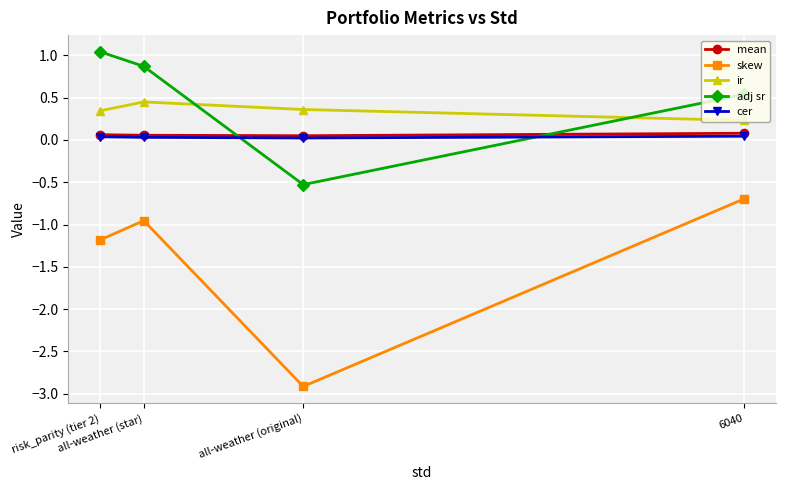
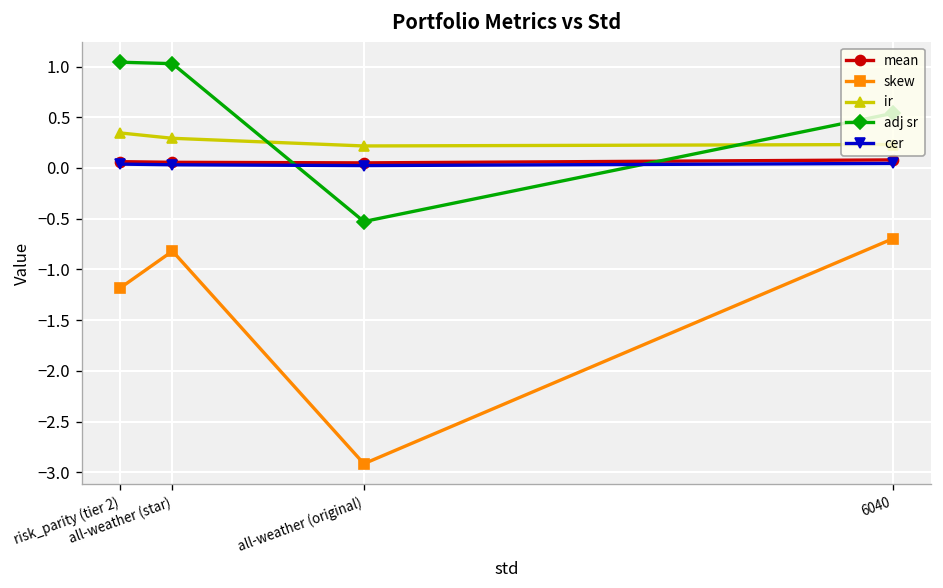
  {
    "mean": {
      "6040": 0.1
    },
    "skew": {
      "risk_parity (tier 2)": -1.2,
-     "all-weather (star)": -1.0,
+     "all-weather (star)": -0.8,
      "all-weather (original)": -2.9,
      "6040": -0.7
    },
    "ir": {
      "risk_parity (tier 2)": 0.3,
-     "all-weather (star)": 0.5,
-     "all-weather (original)": 0.4
+     "all-weather (star)": 0.3,
+     "all-weather (original)": 0.2
    },
    "adj sr": {
      "risk_parity (tier 2)": 1.0,
-     "all-weather (star)": 0.9,
+     "all-weather (star)": 1.0,
      "all-weather (original)": -0.5
    },
    "cer": {
      "6040": 0.0
    }
  }
